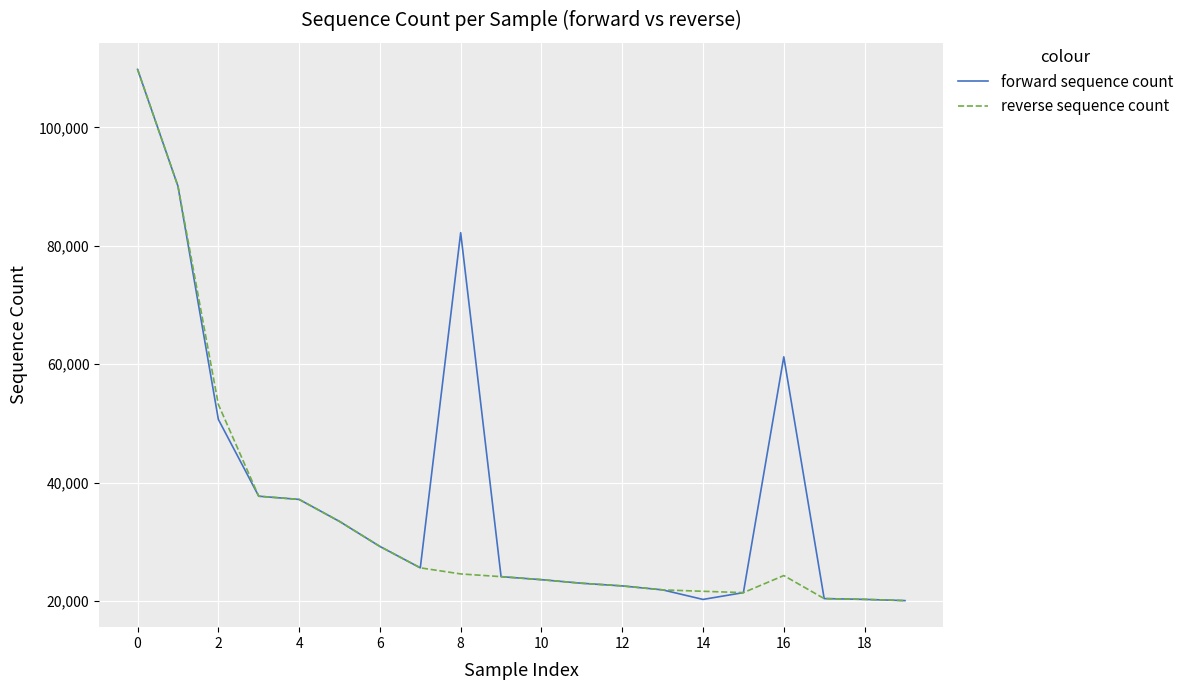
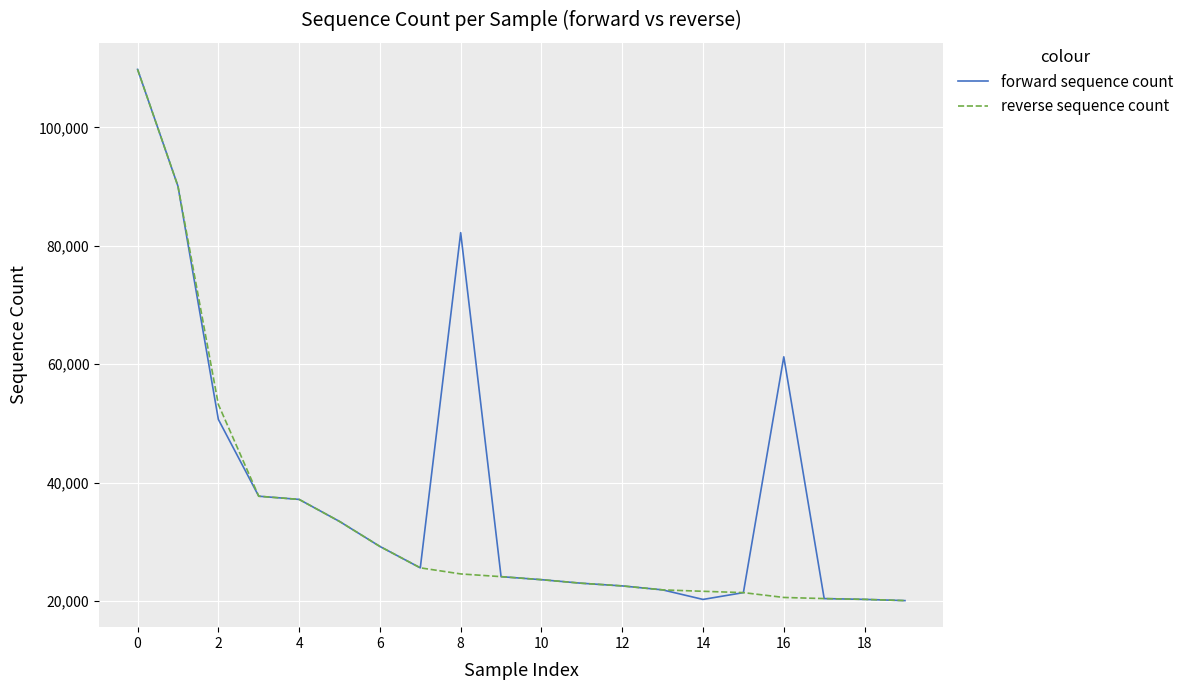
  {
    "forward sequence count": {
      "2": "51,000",
      "8": "82,000",
      "14": "20,000",
      "16": "61,000"
    },
    "reverse sequence count": {
      "2": "53,000",
      "8": "25,000",
      "14": "22,000",
-     "16": "24,000"
+     "16": "21,000"
    }
  }
